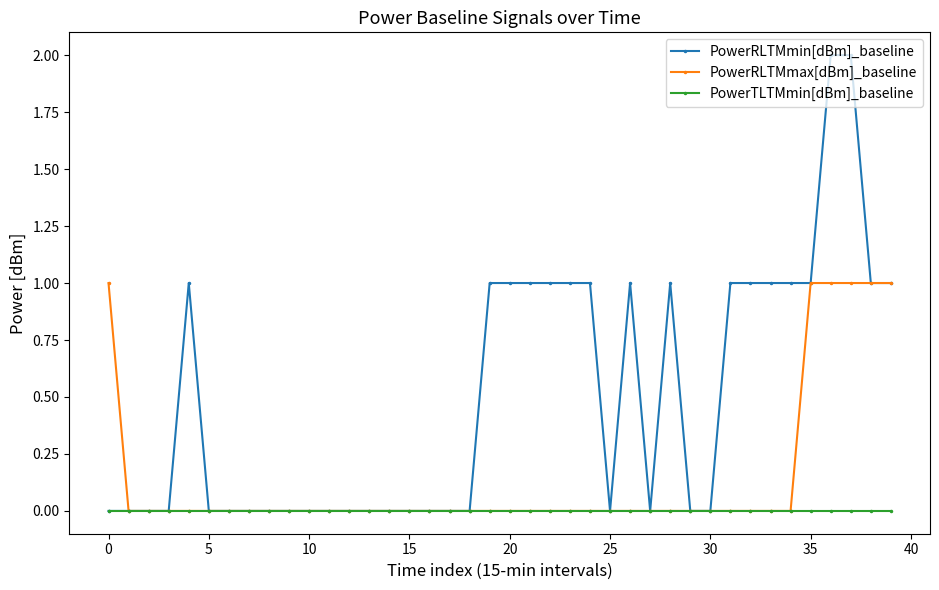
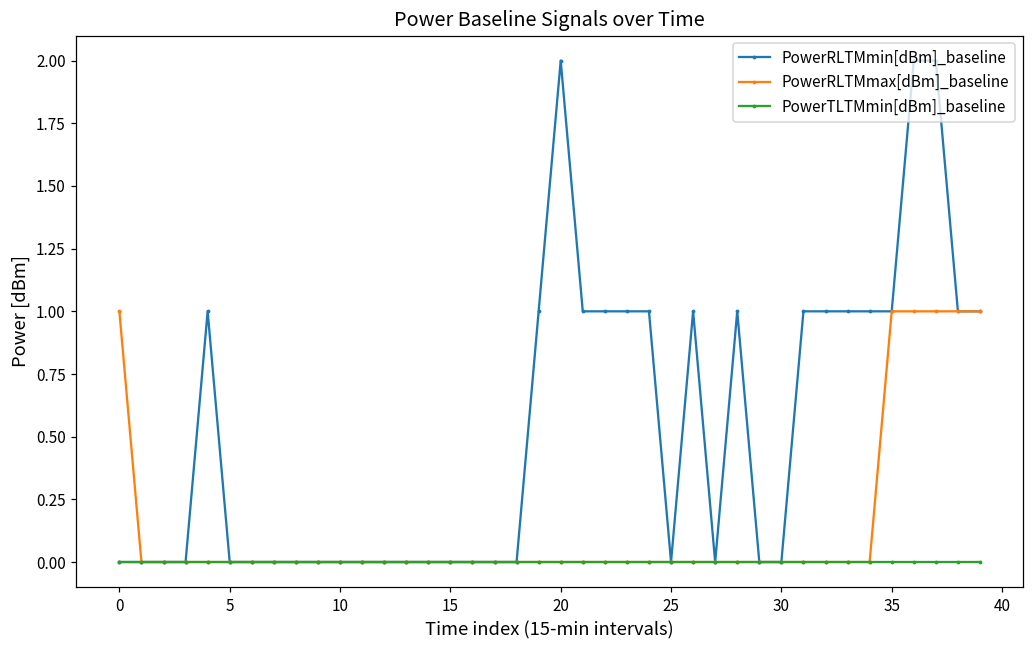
  {
    "PowerRLTMmin[dBm]_baseline": {
-     "20": 1
+     "20": 2
    },
    "PowerRLTMmax[dBm]_baseline": {
      "0": 1
    },
    "PowerTLTMmin[dBm]_baseline": {
      "35": 0
    }
  }
